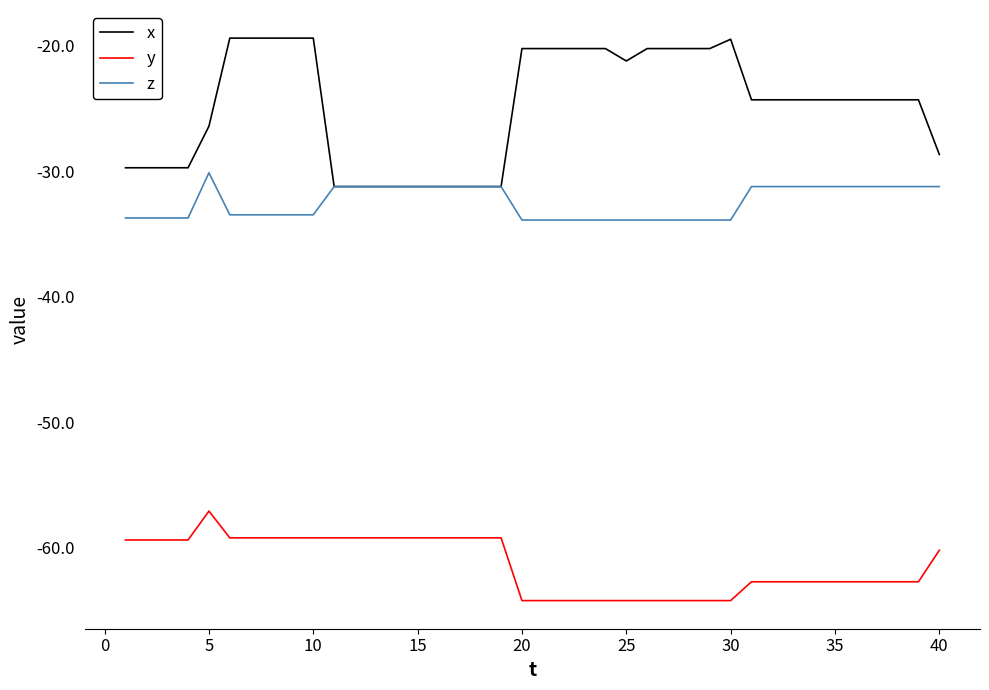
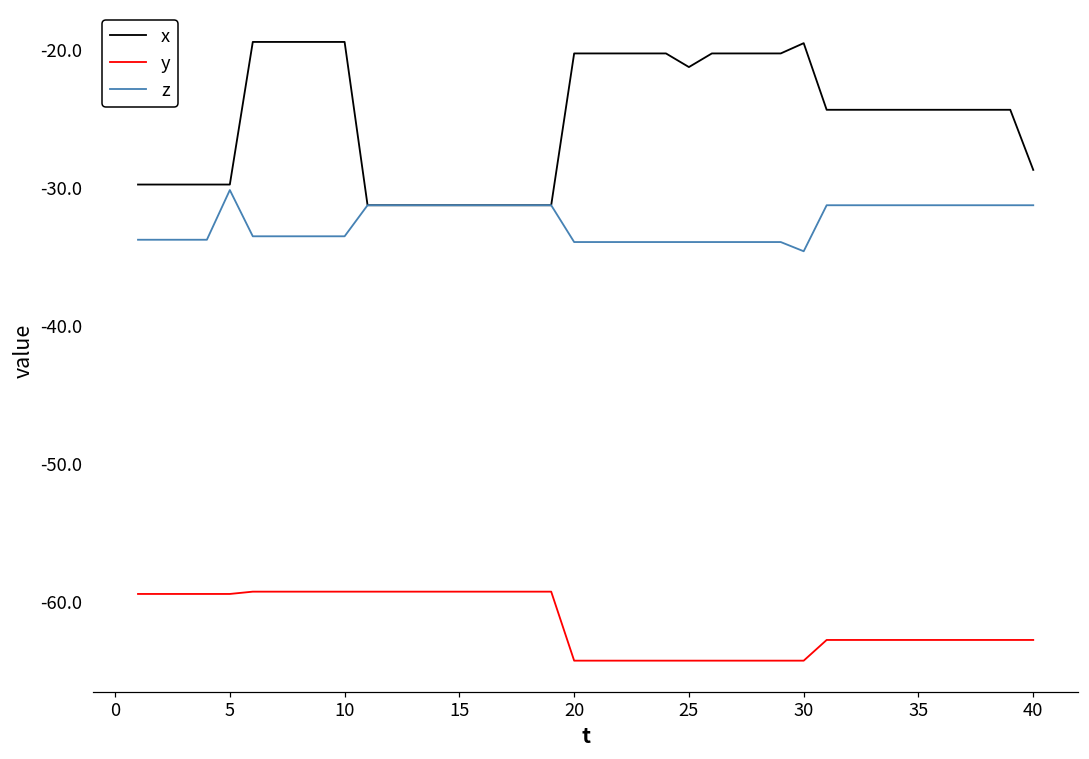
  {
    "x": {
-     "5": -26.4,
+     "5": -29.7,
      "10": -19.4,
      "20": -20.2,
      "25": -21.2,
      "30": -19.5,
      "35": -24.3,
      "40": -28.7
    },
    "y": {
-     "5": -57.1,
+     "5": -59.4,
      "10": -59.2,
      "15": -59.2,
      "20": -64.2,
      "25": -64.2,
      "30": -64.2,
      "35": -62.7,
-     "40": -60.2
+     "40": -62.7
    },
    "z": {
      "5": -30.1,
      "10": -33.5,
      "20": -33.9,
      "25": -33.9,
-     "30": -33.9,
+     "30": -34.6,
      "35": -31.2,
      "40": -31.2
    }
  }
